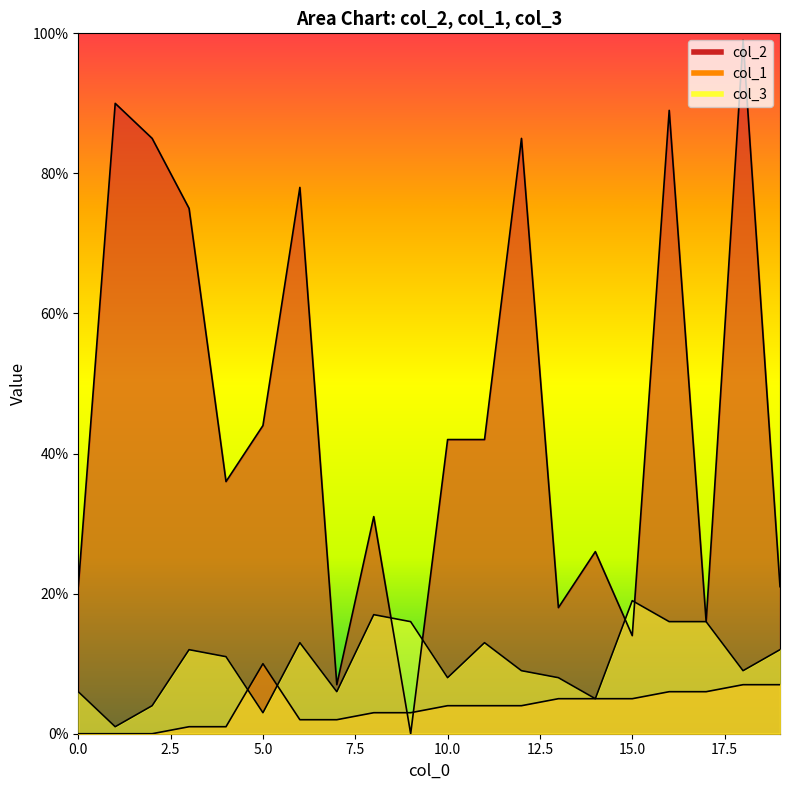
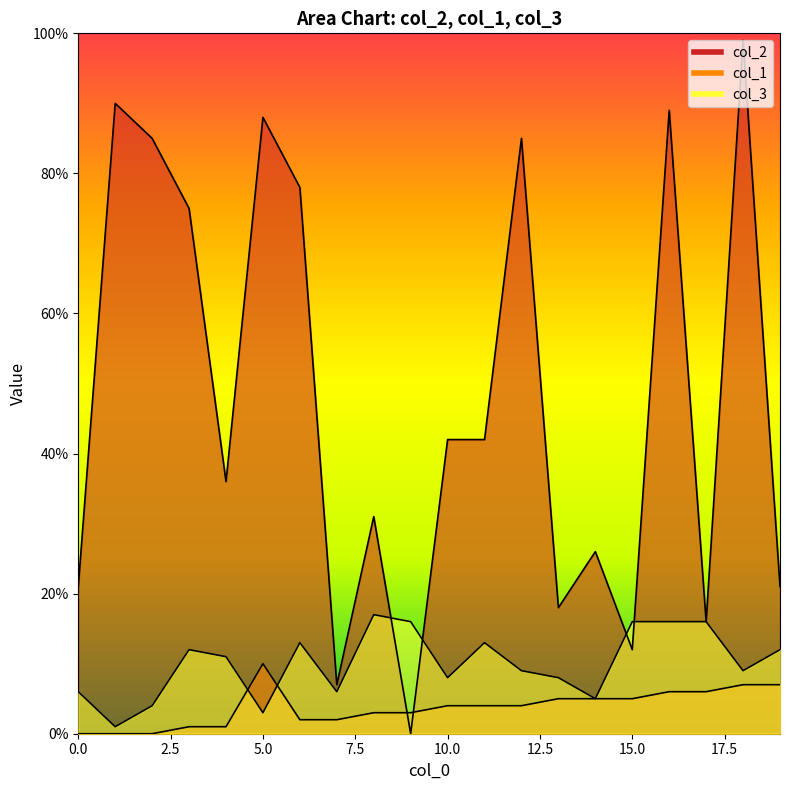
  {
    "col_2": {
      "0.0": "21%",
-     "5.0": "44%",
+     "5.0": "88%",
      "10.0": "42%",
-     "15.0": "14%"
+     "15.0": "12%"
    },
    "col_1": {
      "0.0": "0%",
      "5.0": "10%",
      "10.0": "4%",
      "15.0": "5%"
    },
    "col_3": {
      "0.0": "6%",
      "5.0": "3%",
      "10.0": "8%",
-     "15.0": "19%"
+     "15.0": "16%"
    }
  }
